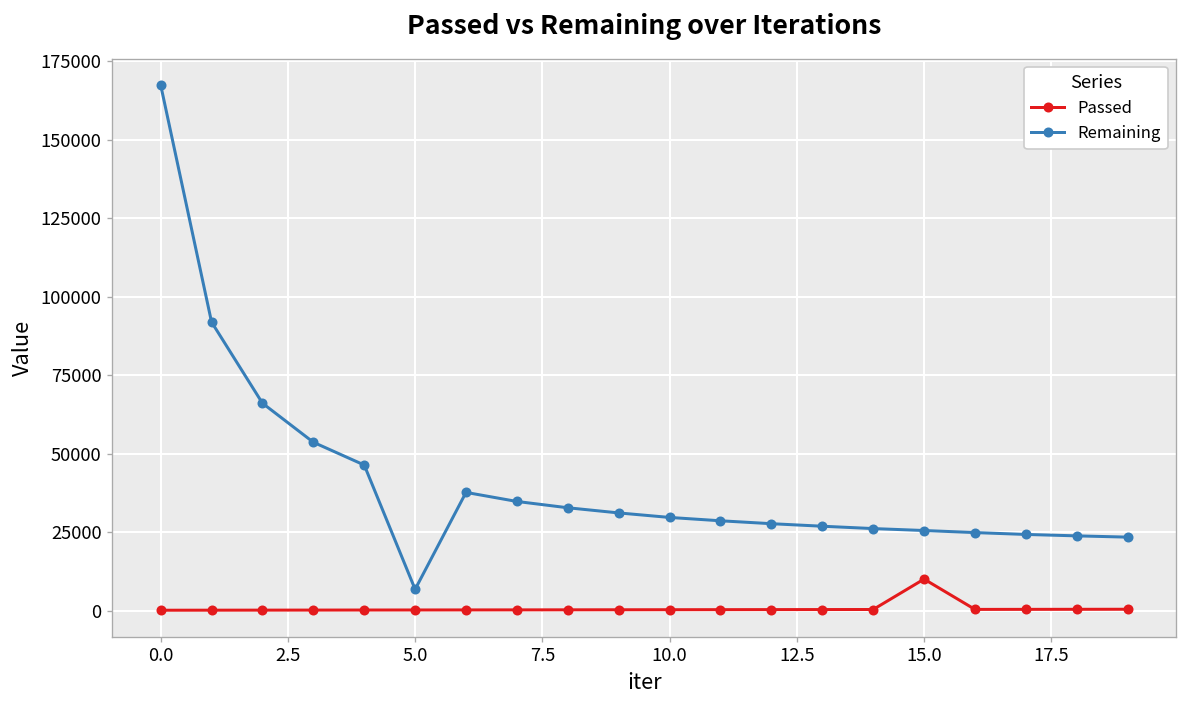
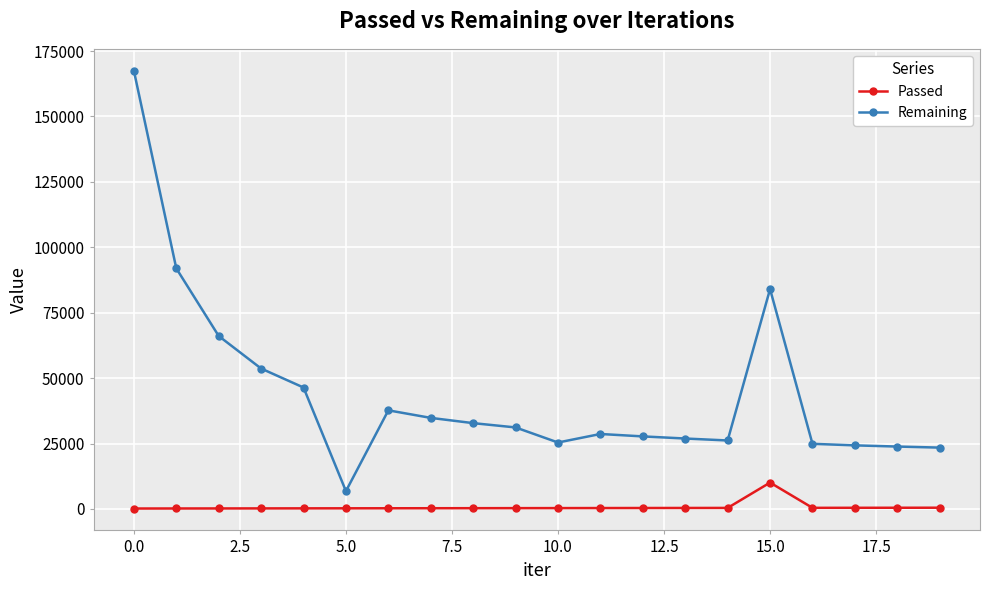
  {
    "Passed": {
      "0.0": 0,
      "5.0": 0,
      "10.0": 0,
      "15.0": 10000
    },
    "Remaining": {
      "0.0": 167000,
      "5.0": 7000,
-     "10.0": 30000,
-     "15.0": 26000
+     "10.0": 25000,
+     "15.0": 84000
    }
  }
